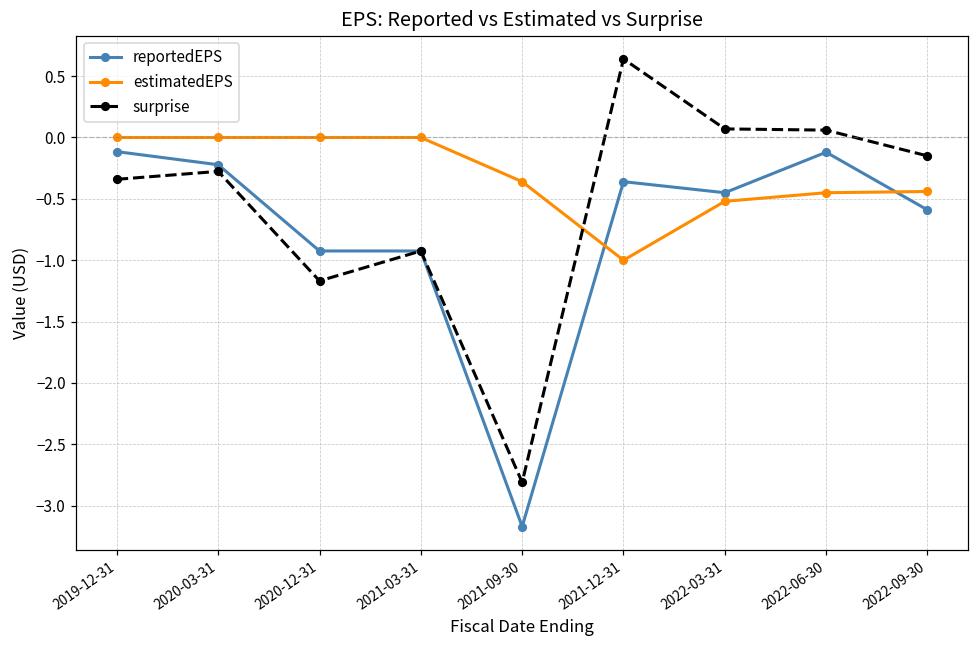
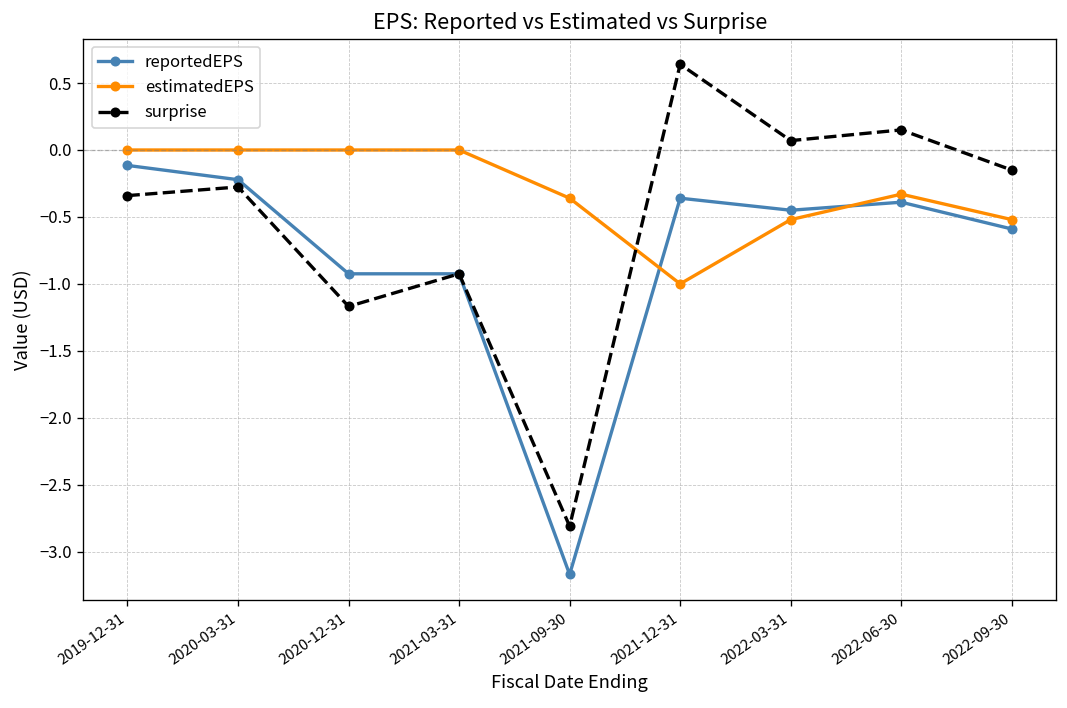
  {
    "reportedEPS": {
      "2019-12-31": -0.12,
      "2020-03-31": -0.22,
      "2020-12-31": -0.92,
      "2021-09-30": -3.17,
      "2021-12-31": -0.36,
      "2022-03-31": -0.45,
-     "2022-06-30": -0.12,
+     "2022-06-30": -0.39,
      "2022-09-30": -0.59
    },
    "estimatedEPS": {
      "2019-12-31": 0.00,
      "2020-03-31": 0.00,
      "2020-12-31": 0.00,
      "2021-03-31": 0.00,
      "2021-09-30": -0.36,
      "2021-12-31": -1.00,
      "2022-03-31": -0.52,
-     "2022-06-30": -0.45,
-     "2022-09-30": -0.44
+     "2022-06-30": -0.33,
+     "2022-09-30": -0.52
    },
    "surprise": {
      "2019-12-31": -0.34,
      "2020-03-31": -0.28,
      "2020-12-31": -1.17,
      "2021-09-30": -2.81,
      "2021-12-31": 0.64,
      "2022-03-31": 0.07,
-     "2022-06-30": 0.06,
+     "2022-06-30": 0.15,
      "2022-09-30": -0.15
    }
  }
